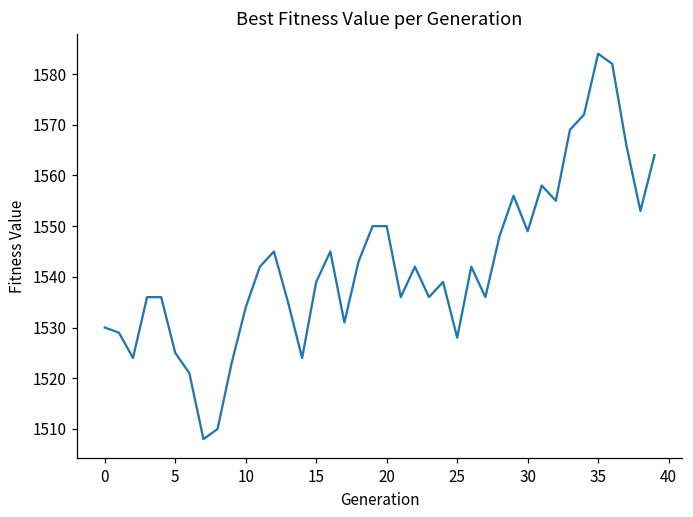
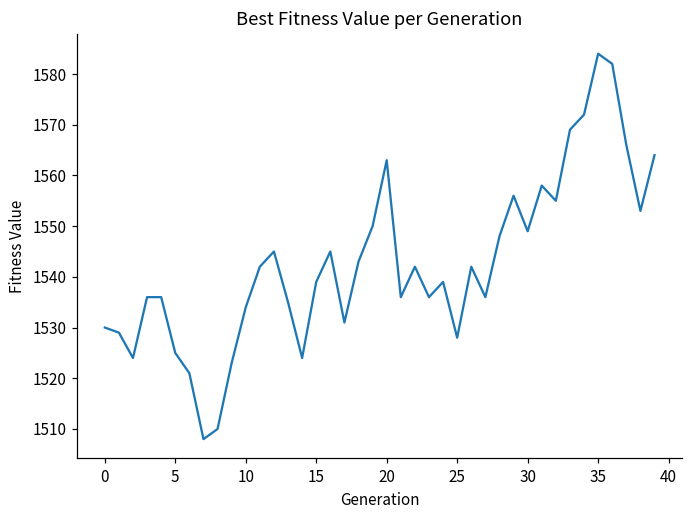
  {
    "0": 1530,
    "5": 1525,
    "10": 1534,
    "15": 1539,
-   "20": 1550,
+   "20": 1563,
    "25": 1528,
    "30": 1549,
    "35": 1584
  }
